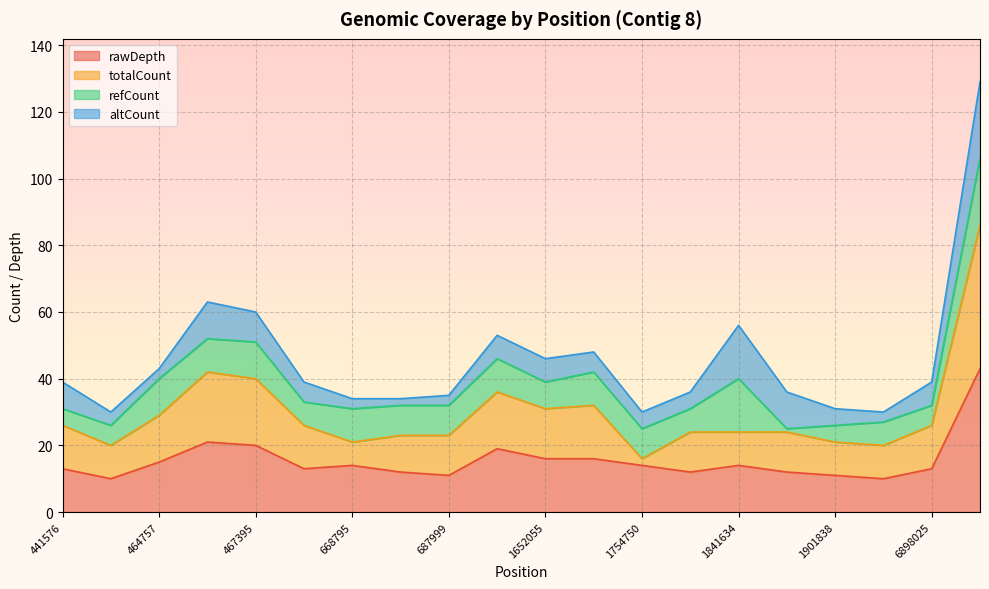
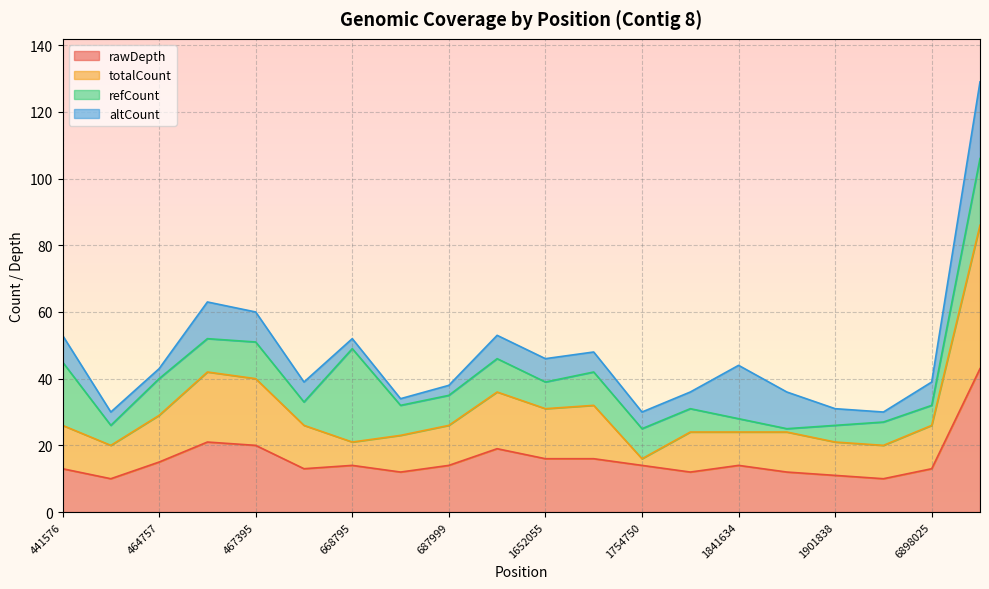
  {
    "rawDepth": {
      "441576": 13,
      "464757": 15,
      "467395": 20,
      "668795": 14,
-     "687999": 11,
+     "687999": 14,
      "1652055": 16,
      "1754750": 14,
      "1841634": 14,
      "1901838": 11,
      "6898025": 13
    },
    "totalCount": {
      "441576": 13,
      "464757": 14,
      "467395": 20,
      "668795": 7,
      "687999": 12,
      "1652055": 15,
      "1754750": 2,
      "1841634": 10,
      "1901838": 10,
      "6898025": 13
    },
    "refCount": {
-     "441576": 5,
+     "441576": 19,
      "464757": 11,
      "467395": 11,
-     "668795": 10,
+     "668795": 28,
      "687999": 9,
      "1652055": 8,
      "1754750": 9,
-     "1841634": 16,
+     "1841634": 4,
      "1901838": 5,
      "6898025": 6
    },
    "altCount": {
      "441576": 8,
      "464757": 3,
      "467395": 9,
      "668795": 3,
      "687999": 3,
      "1652055": 7,
      "1754750": 5,
      "1841634": 16,
      "1901838": 5,
      "6898025": 7
    }
  }
